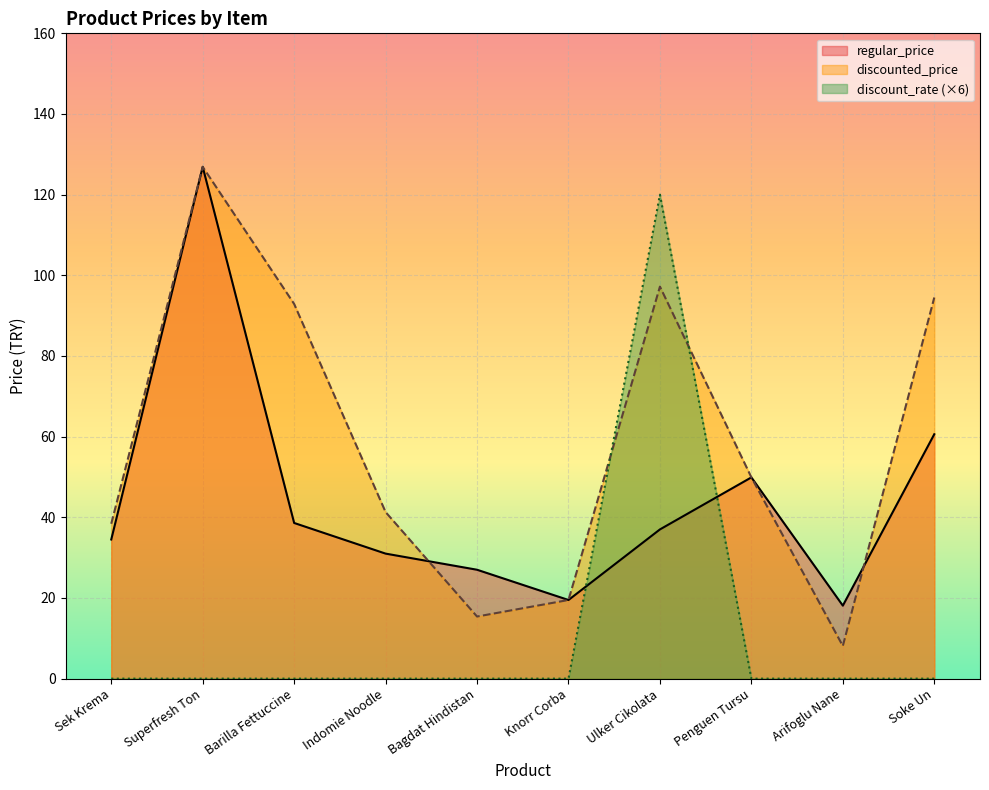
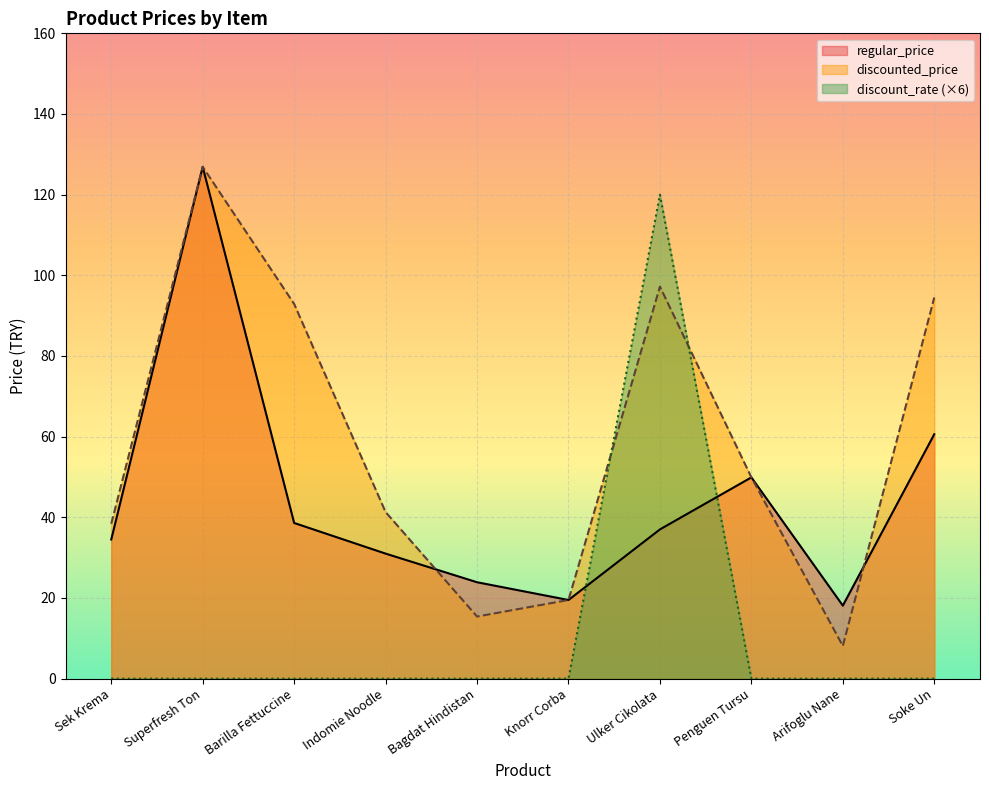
  {
    "regular_price": {
      "Sek Krema": 35,
      "Barilla Fettuccine": 39,
      "Indomie Noodle": 31,
-     "Bagdat Hindistan": 27,
+     "Bagdat Hindistan": 24,
      "Ulker Cikolata": 37,
      "Arifoglu Nane": 18,
      "Soke Un": 61
    },
    "discounted_price": {
      "Sek Krema": 38,
      "Barilla Fettuccine": 93,
      "Indomie Noodle": 41,
      "Bagdat Hindistan": 15,
      "Ulker Cikolata": 97,
      "Arifoglu Nane": 8,
      "Soke Un": 95
    },
    "discount_rate (×6)": {
      "Sek Krema": 0,
      "Superfresh Ton": 0,
      "Barilla Fettuccine": 0,
      "Indomie Noodle": 0,
      "Bagdat Hindistan": 0,
      "Knorr Corba": 0,
      "Ulker Cikolata": 120,
      "Penguen Tursu": 0,
      "Arifoglu Nane": 0,
      "Soke Un": 0
    }
  }
